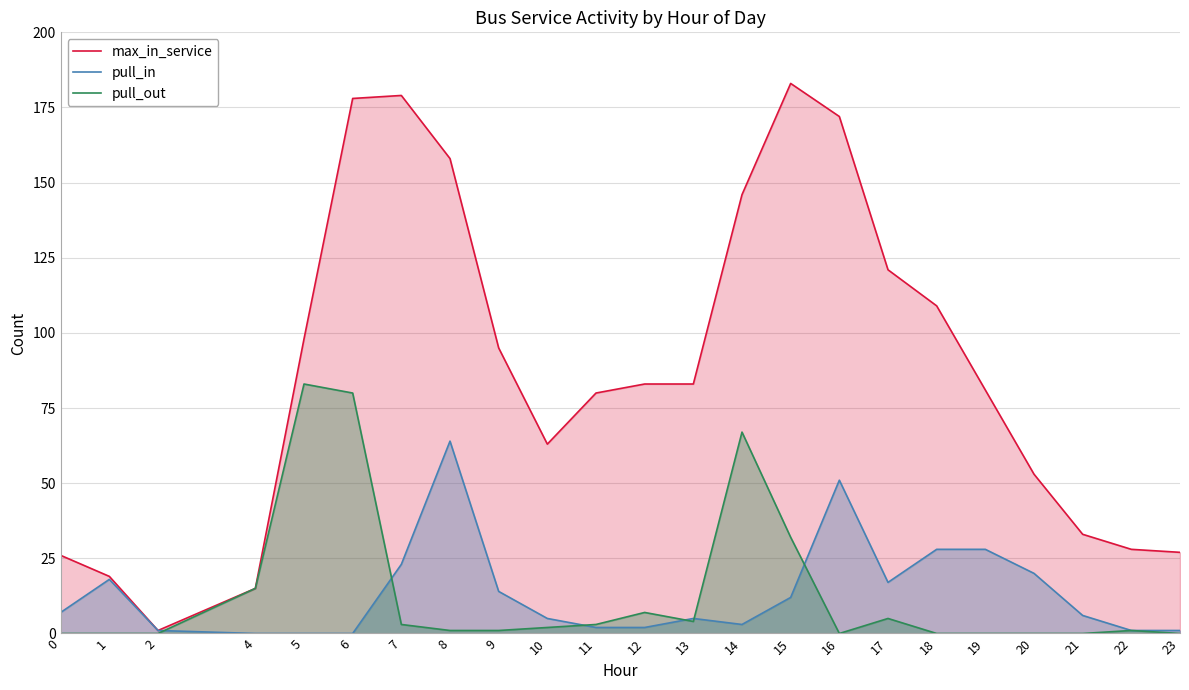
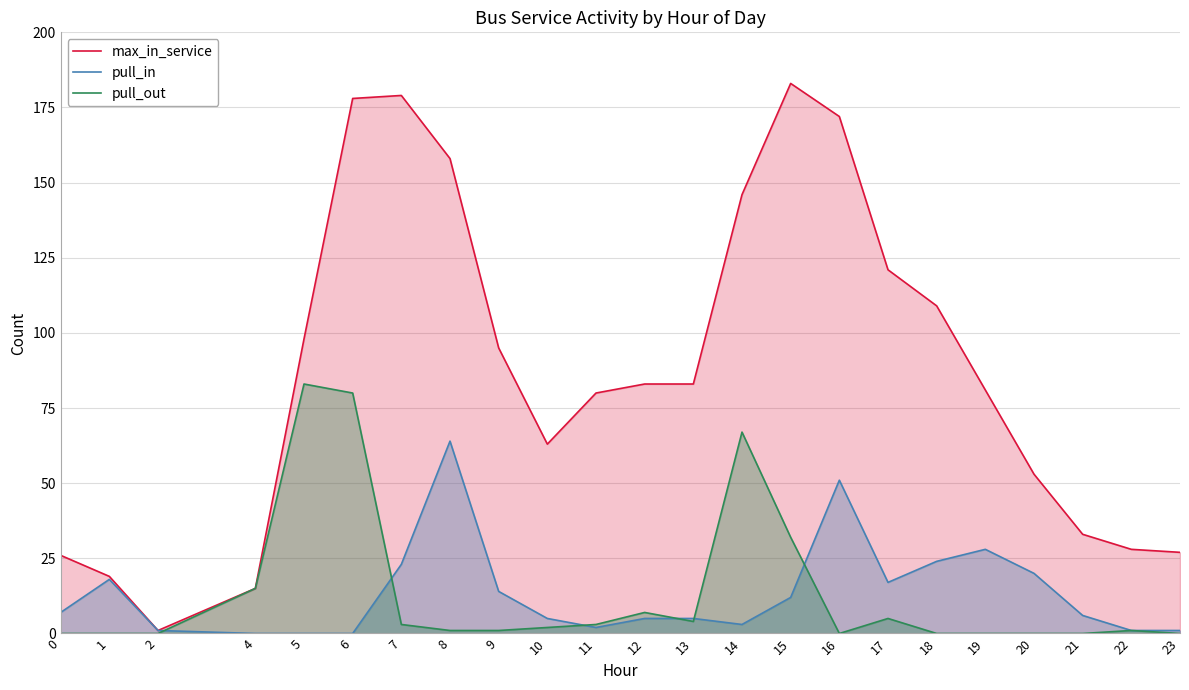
  {
    "max_in_service": {
      "0": 26,
      "1": 19,
      "5": 98,
      "6": 178,
      "7": 179,
      "8": 158,
      "9": 95,
      "10": 63,
      "11": 80,
      "12": 83,
      "13": 83,
      "14": 146,
      "15": 183,
      "16": 172,
      "17": 121,
      "18": 109,
      "19": 81,
      "20": 53,
      "21": 33,
      "22": 28,
      "23": 27
    },
    "pull_in": {
      "0": 7,
      "1": 18,
      "4": 0,
      "5": 0,
      "6": 0,
      "7": 23,
      "8": 64,
      "9": 14,
      "10": 5,
      "11": 2,
-     "12": 2,
+     "12": 5,
      "13": 5,
      "14": 3,
      "15": 12,
      "16": 51,
      "17": 17,
-     "18": 28,
+     "18": 24,
      "19": 28,
      "20": 20,
      "21": 6,
      "23": 1
    },
    "pull_out": {
      "0": 0,
      "1": 0,
      "2": 0,
      "5": 83,
      "6": 80,
      "7": 3,
      "8": 1,
      "9": 1,
      "10": 2,
      "11": 3,
      "12": 7,
      "13": 4,
      "14": 67,
      "15": 32,
      "16": 0,
      "17": 5,
      "18": 0,
      "19": 0,
      "20": 0,
      "21": 0,
      "23": 0
    }
  }
